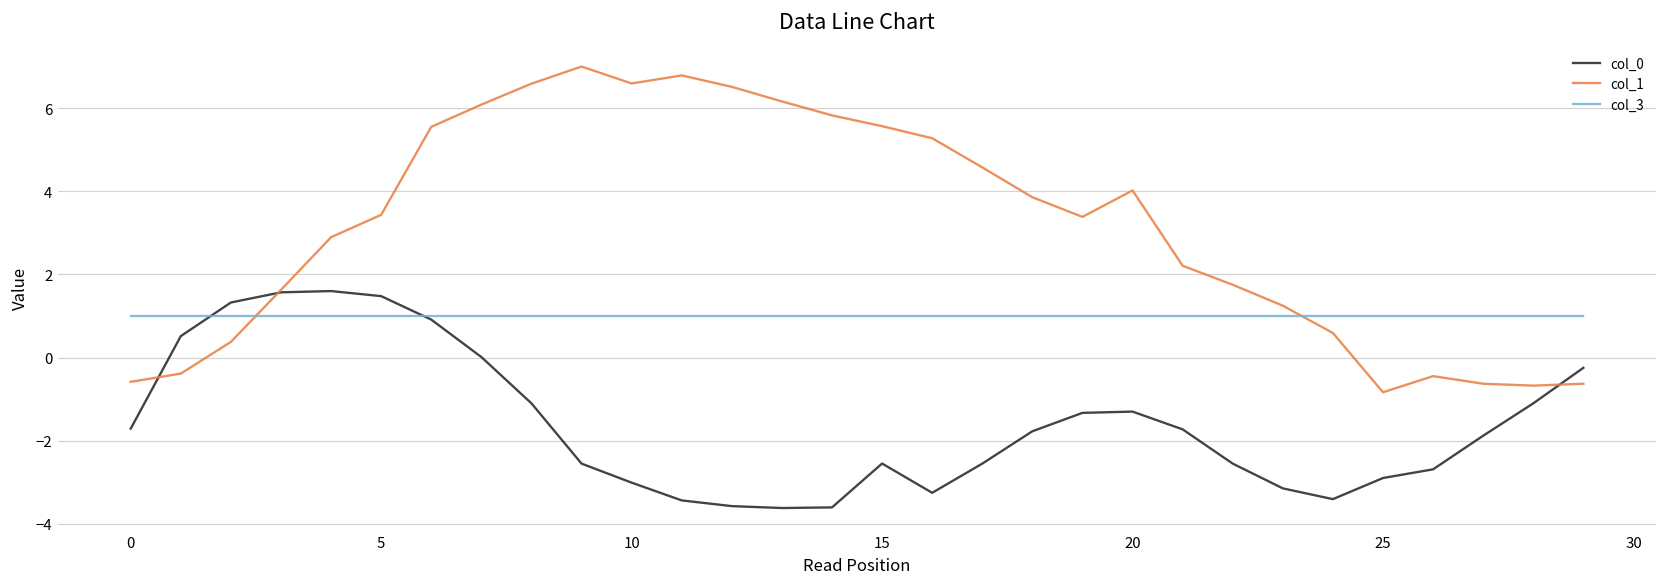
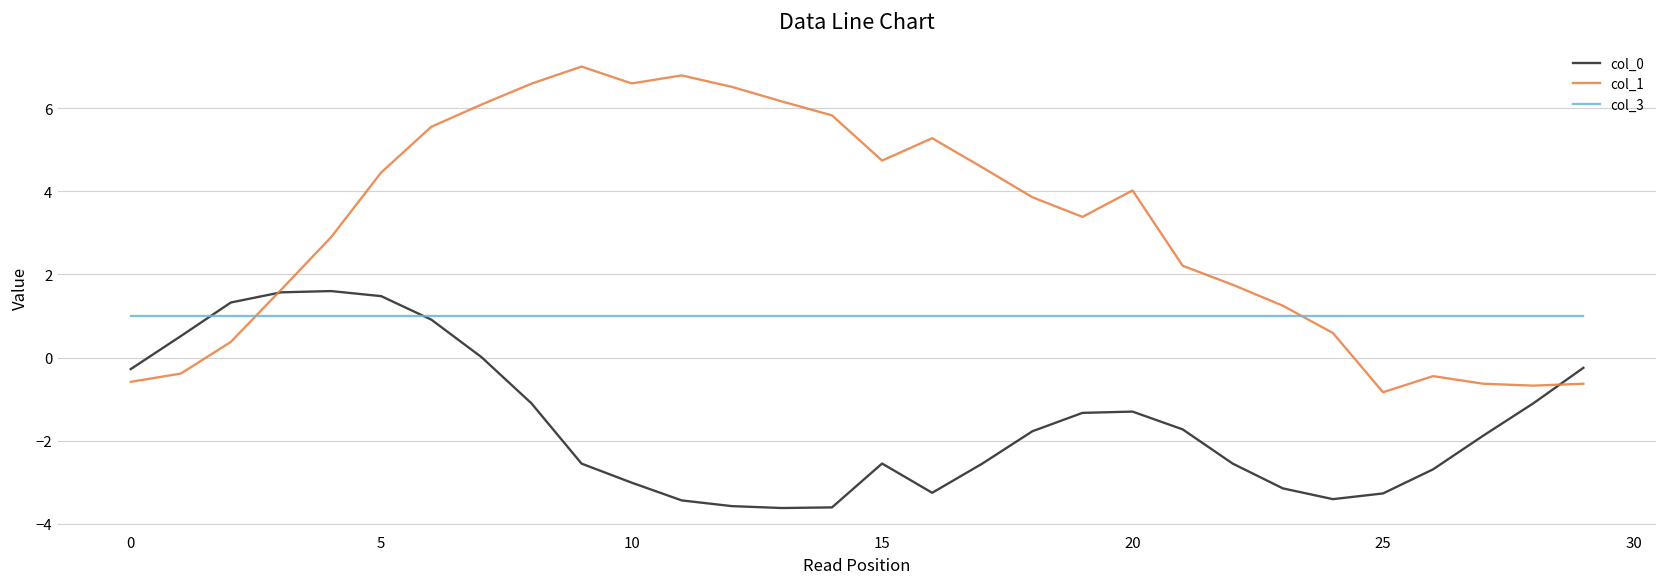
  {
    "col_0": {
-     "0": -1.7,
+     "0": -0.3,
      "5": 1.5,
      "10": -3.0,
      "15": -2.5,
      "20": -1.3,
-     "25": -2.9
+     "25": -3.3
    },
    "col_1": {
      "0": -0.6,
-     "5": 3.4,
+     "5": 4.5,
      "10": 6.6,
-     "15": 5.6,
+     "15": 4.7,
      "20": 4.0,
      "25": -0.8
    },
    "col_3": {
      "0": 1.0,
      "5": 1.0,
      "10": 1.0,
      "15": 1.0,
      "20": 1.0,
      "25": 1.0
    }
  }
